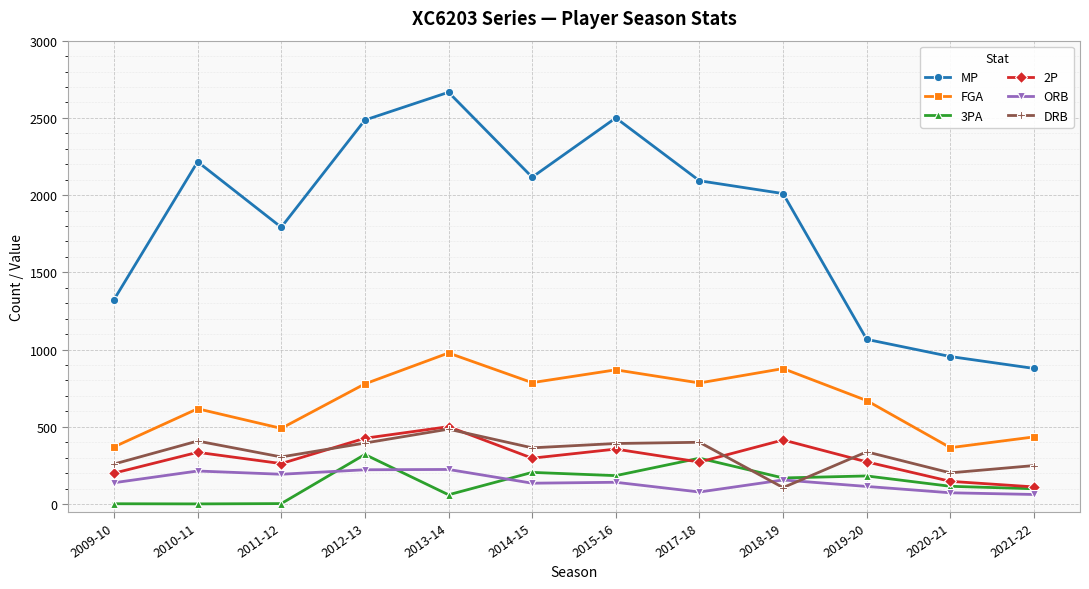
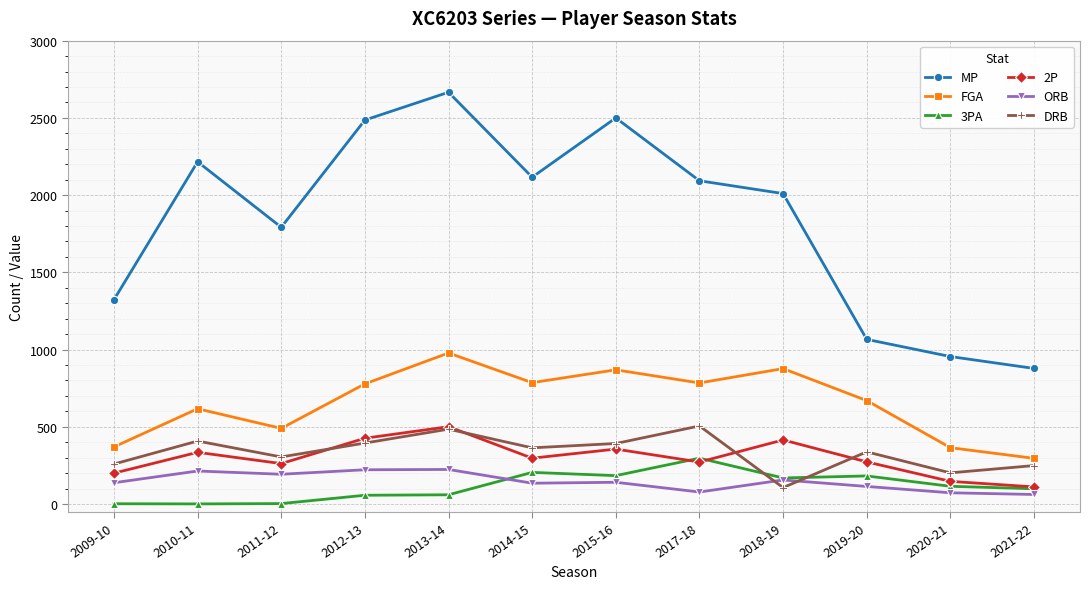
  {
    "MP": {
      "2009-10": 1320,
      "2010-11": 2220,
      "2011-12": 1790,
      "2012-13": 2490,
      "2013-14": 2670,
      "2014-15": 2120,
      "2015-16": 2500,
      "2017-18": 2090,
      "2018-19": 2010,
      "2019-20": 1070,
      "2020-21": 960,
      "2021-22": 880
    },
    "FGA": {
      "2009-10": 370,
      "2010-11": 620,
      "2011-12": 490,
      "2012-13": 780,
      "2013-14": 980,
      "2014-15": 790,
      "2015-16": 870,
      "2017-18": 780,
      "2018-19": 880,
      "2019-20": 670,
      "2020-21": 370,
-     "2021-22": 430
+     "2021-22": 300
    },
    "3PA": {
      "2009-10": 0,
      "2010-11": 0,
      "2011-12": 0,
-     "2012-13": 320,
+     "2012-13": 60,
      "2013-14": 60,
      "2014-15": 210,
      "2015-16": 180,
      "2017-18": 300,
      "2019-20": 180,
      "2020-21": 120
    },
    "2P": {
      "2009-10": 200,
      "2010-11": 340,
      "2011-12": 260,
      "2012-13": 430,
      "2014-15": 300,
      "2015-16": 360,
      "2017-18": 270,
      "2018-19": 420,
      "2019-20": 270,
      "2020-21": 150
    },
    "ORB": {
      "2009-10": 140,
      "2010-11": 210,
      "2011-12": 190,
      "2012-13": 220,
      "2013-14": 220,
      "2014-15": 140,
      "2015-16": 140,
      "2017-18": 80,
      "2019-20": 110,
      "2020-21": 70,
      "2021-22": 60
    },
    "DRB": {
      "2009-10": 260,
      "2010-11": 410,
      "2011-12": 310,
      "2012-13": 400,
      "2014-15": 360,
      "2015-16": 390,
-     "2017-18": 400,
+     "2017-18": 510,
      "2018-19": 110,
      "2019-20": 340,
      "2020-21": 200,
      "2021-22": 250
    }
  }
